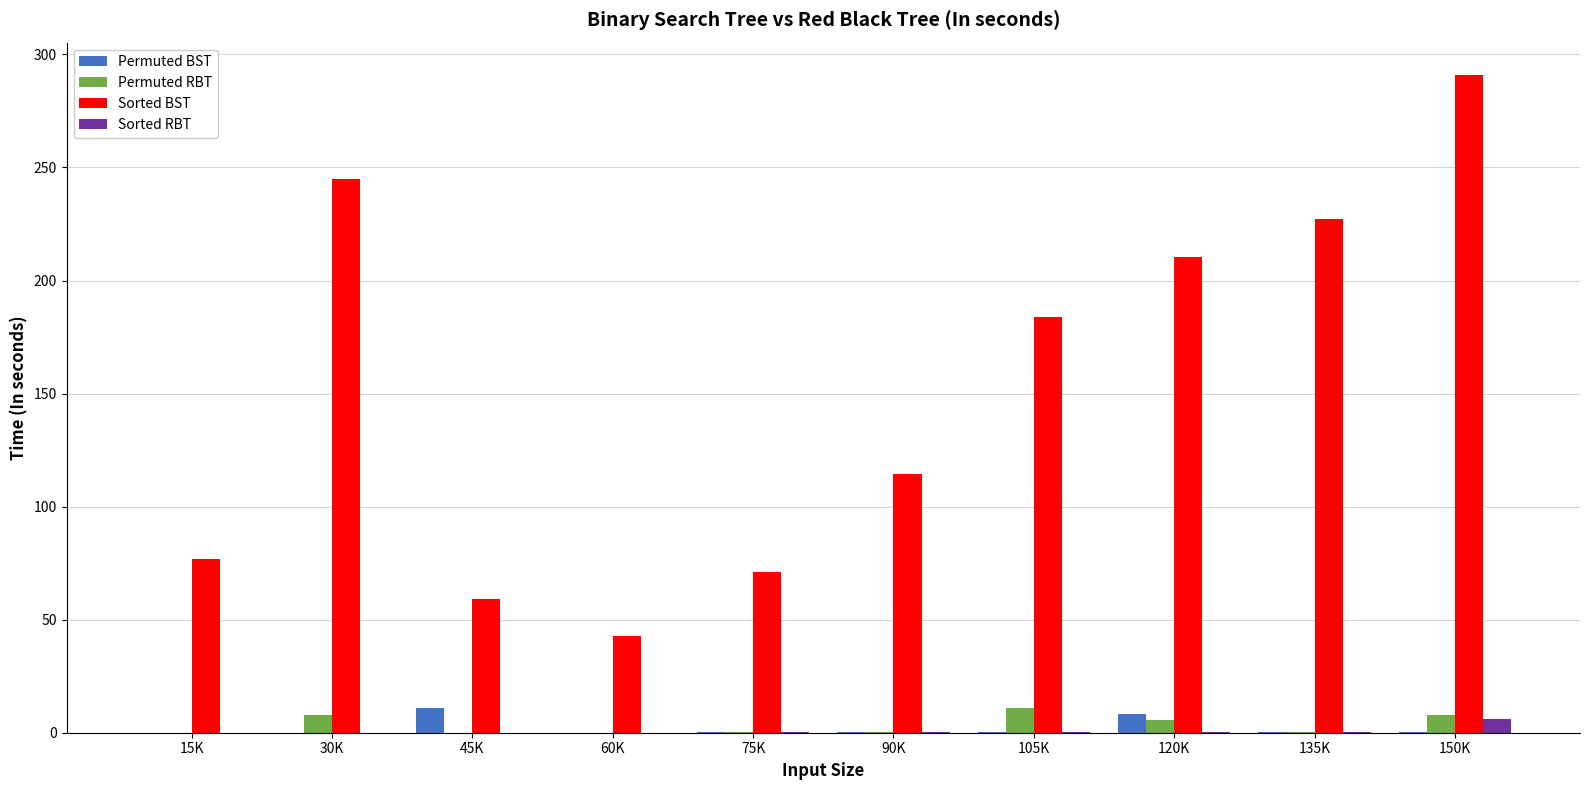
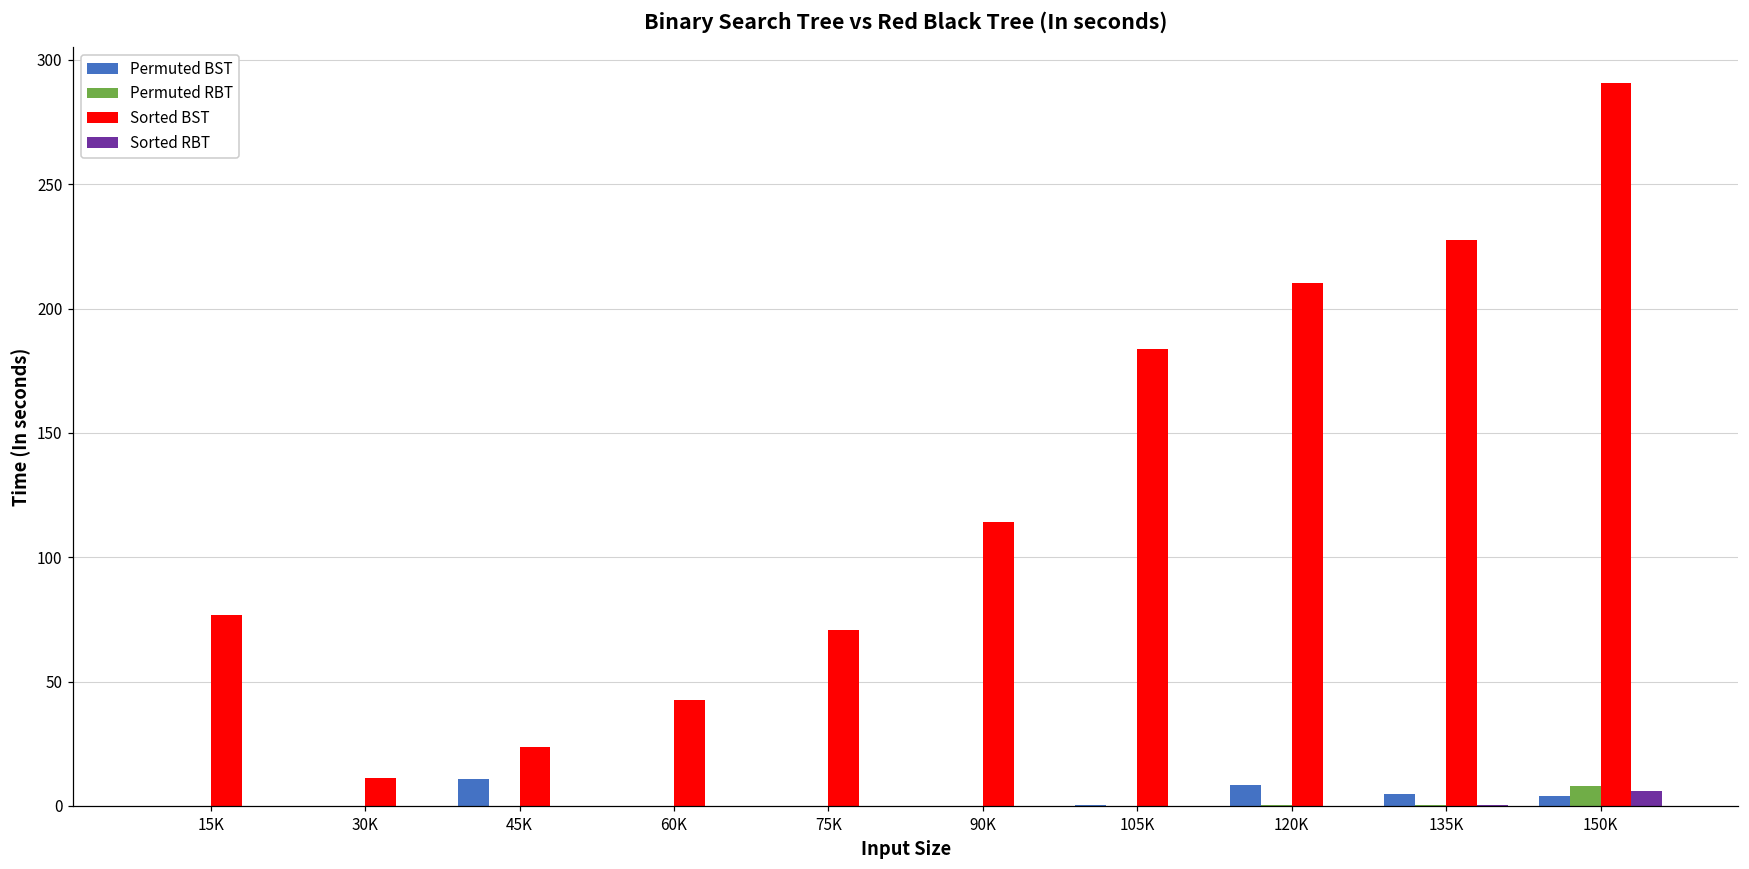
  {
    "Permuted BST": {
      "45K": 11,
      "120K": 8,
-     "135K": 0,
-     "150K": 0
+     "135K": 5,
+     "150K": 4
    },
    "Permuted RBT": {
-     "30K": 8,
-     "105K": 11,
-     "120K": 6,
+     "30K": 0,
+     "105K": 0,
+     "120K": 0,
      "150K": 8
    },
    "Sorted BST": {
      "15K": 77,
-     "30K": 245,
-     "45K": 59,
+     "30K": 11,
+     "45K": 24,
      "60K": 43,
      "75K": 71,
      "90K": 114,
      "105K": 184,
      "120K": 210,
      "135K": 227,
      "150K": 291
    },
    "Sorted RBT": {
      "150K": 6
    }
  }
